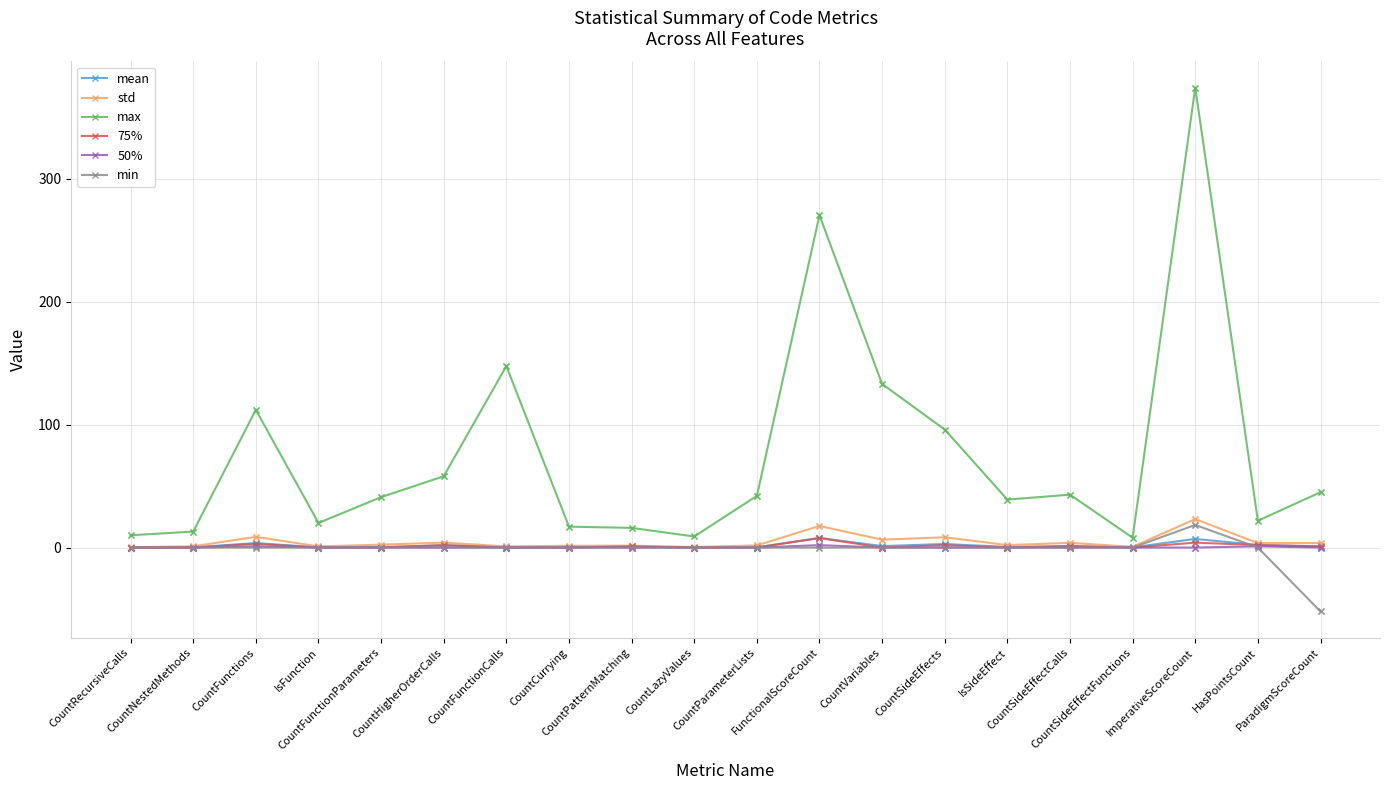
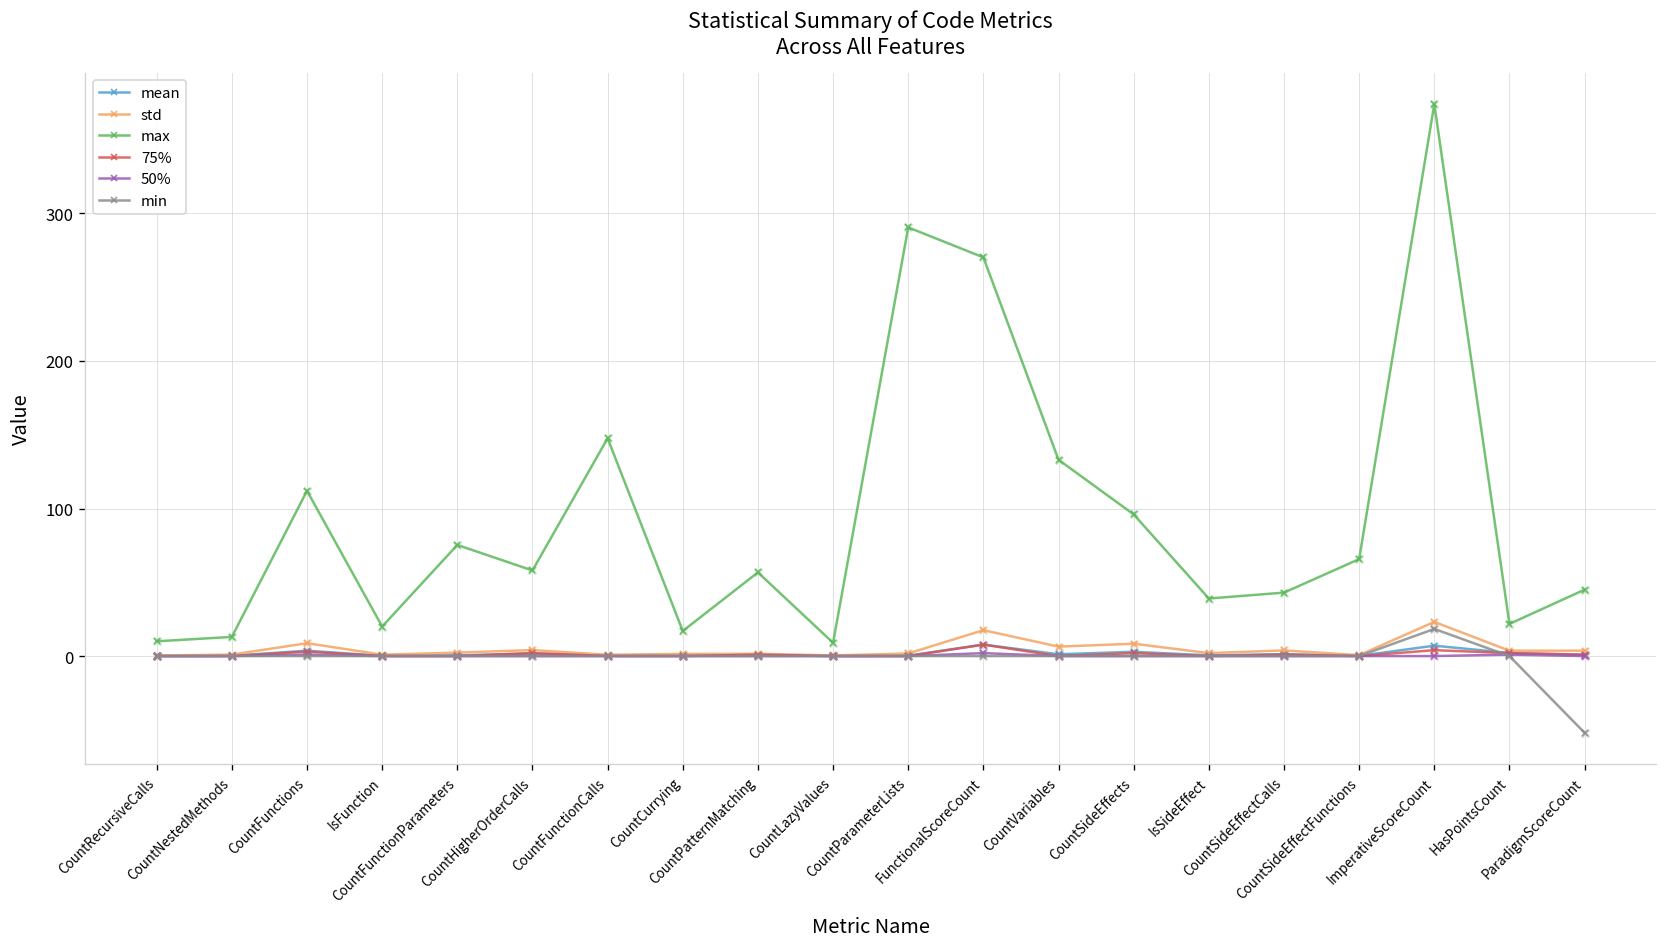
  {
    "mean": {
      "ImperativeScoreCount": 7
    },
    "std": {
      "CountFunctions": 9,
      "FunctionalScoreCount": 18,
      "CountVariables": 6,
      "CountSideEffects": 8,
      "CountSideEffectCalls": 4,
      "ImperativeScoreCount": 23,
      "ParadigmScoreCount": 4
    },
    "max": {
      "CountRecursiveCalls": 10,
      "CountNestedMethods": 13,
      "CountFunctions": 112,
      "IsFunction": 20,
-     "CountFunctionParameters": 41,
+     "CountFunctionParameters": 75,
      "CountHigherOrderCalls": 58,
      "CountFunctionCalls": 148,
      "CountCurrying": 17,
-     "CountPatternMatching": 16,
+     "CountPatternMatching": 57,
      "CountLazyValues": 9,
-     "CountParameterLists": 42,
+     "CountParameterLists": 291,
      "FunctionalScoreCount": 270,
      "CountVariables": 133,
      "CountSideEffects": 96,
      "IsSideEffect": 39,
      "CountSideEffectCalls": 43,
-     "CountSideEffectFunctions": 8,
+     "CountSideEffectFunctions": 66,
      "ImperativeScoreCount": 374,
      "HasPointsCount": 22,
      "ParadigmScoreCount": 45
    },
    "75%": {
      "ImperativeScoreCount": 4
    },
    "50%": {
      "ImperativeScoreCount": 0
    },
    "min": {
      "ImperativeScoreCount": 18,
      "ParadigmScoreCount": -52
    }
  }
